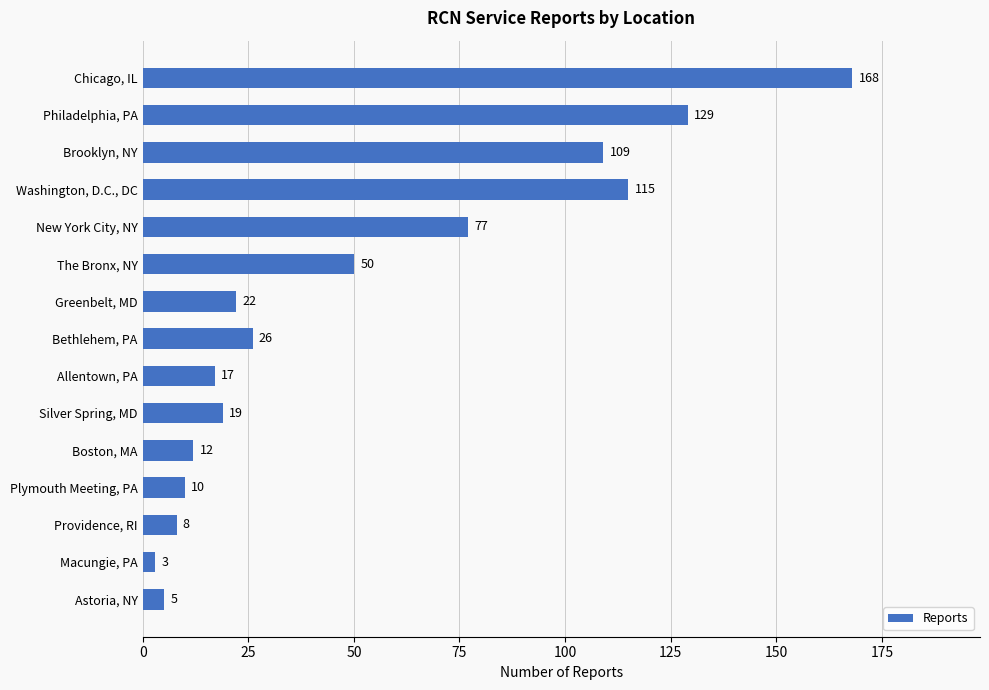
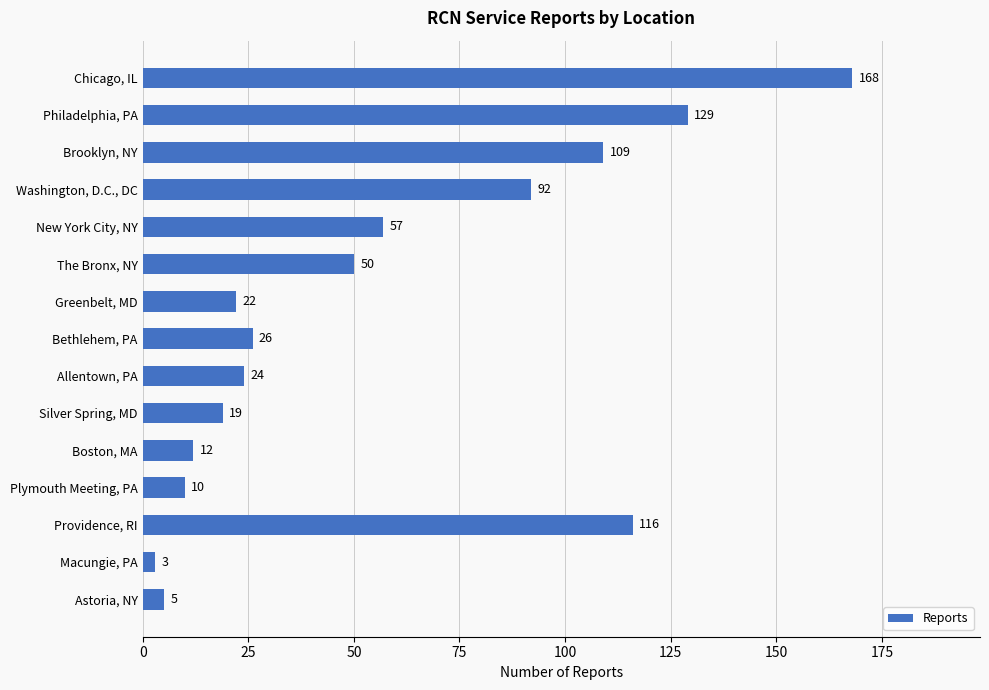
  {
    "Chicago, IL": 168,
    "Philadelphia, PA": 129,
    "Brooklyn, NY": 109,
-   "Washington, D.C., DC": 115,
-   "New York City, NY": 77,
+   "Washington, D.C., DC": 92,
+   "New York City, NY": 57,
    "The Bronx, NY": 50,
    "Greenbelt, MD": 22,
    "Bethlehem, PA": 26,
-   "Allentown, PA": 17,
+   "Allentown, PA": 24,
    "Silver Spring, MD": 19,
    "Boston, MA": 12,
    "Plymouth Meeting, PA": 10,
-   "Providence, RI": 8,
+   "Providence, RI": 116,
    "Macungie, PA": 3,
    "Astoria, NY": 5
  }
